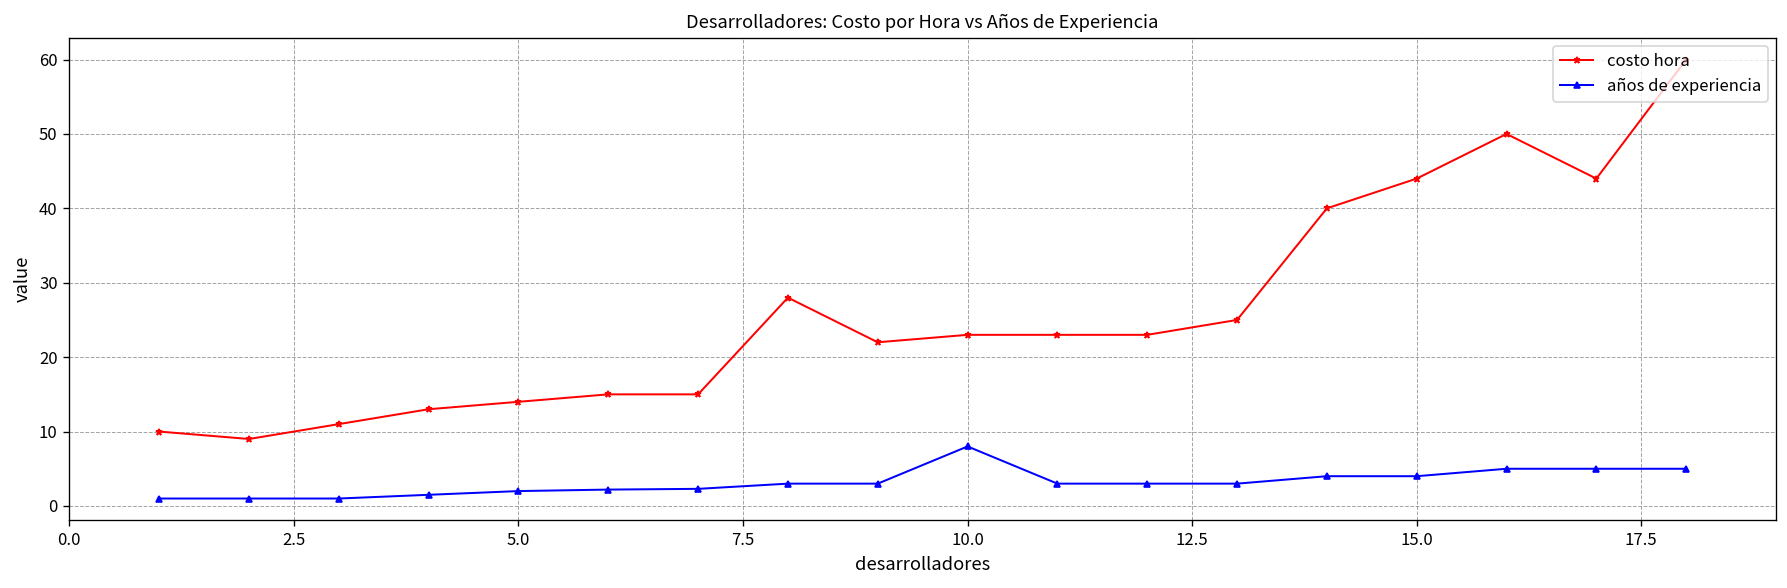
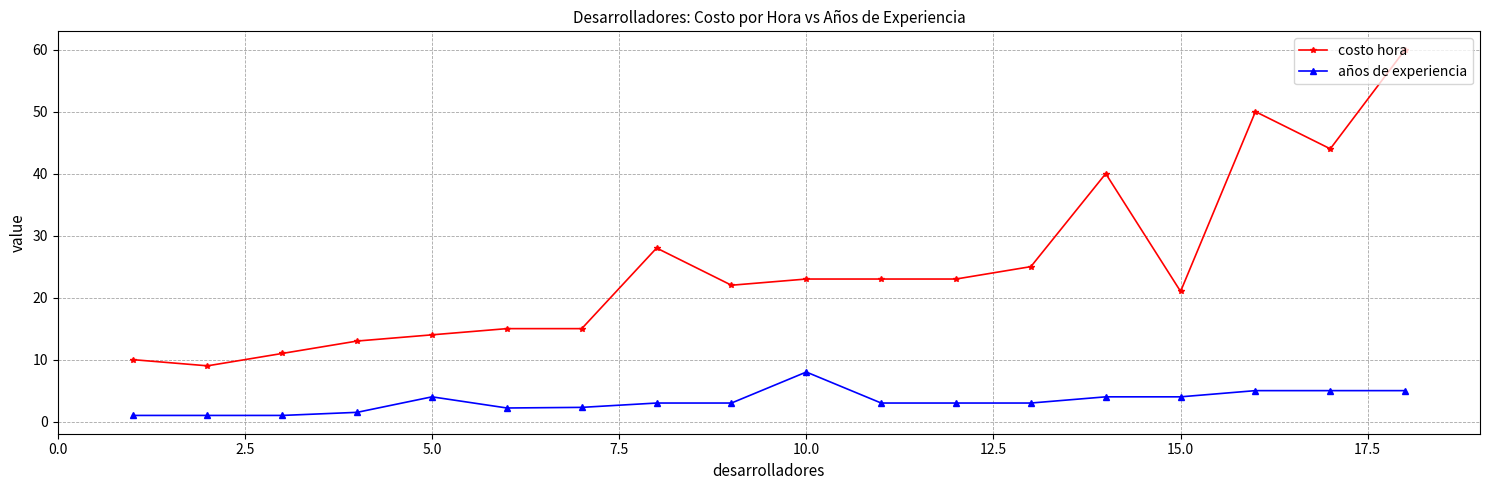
  {
    "costo hora": {
      "5.0": 14,
      "10.0": 23,
-     "15.0": 44
+     "15.0": 21
    },
    "años de experiencia": {
-     "5.0": 2,
+     "5.0": 4,
      "10.0": 8,
      "15.0": 4
    }
  }
